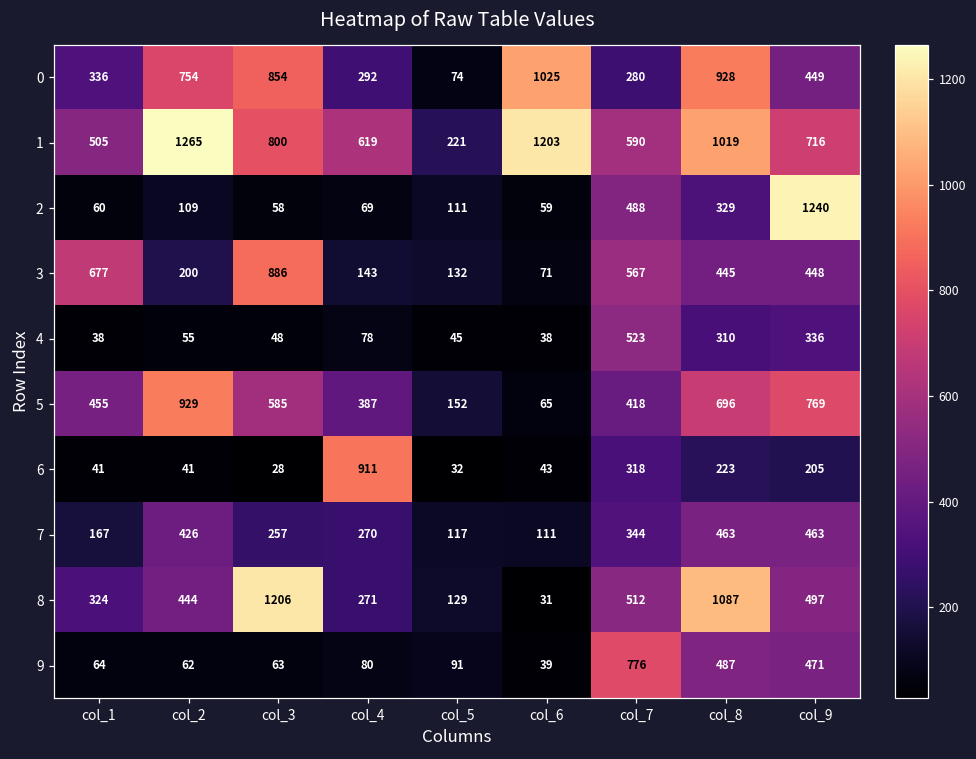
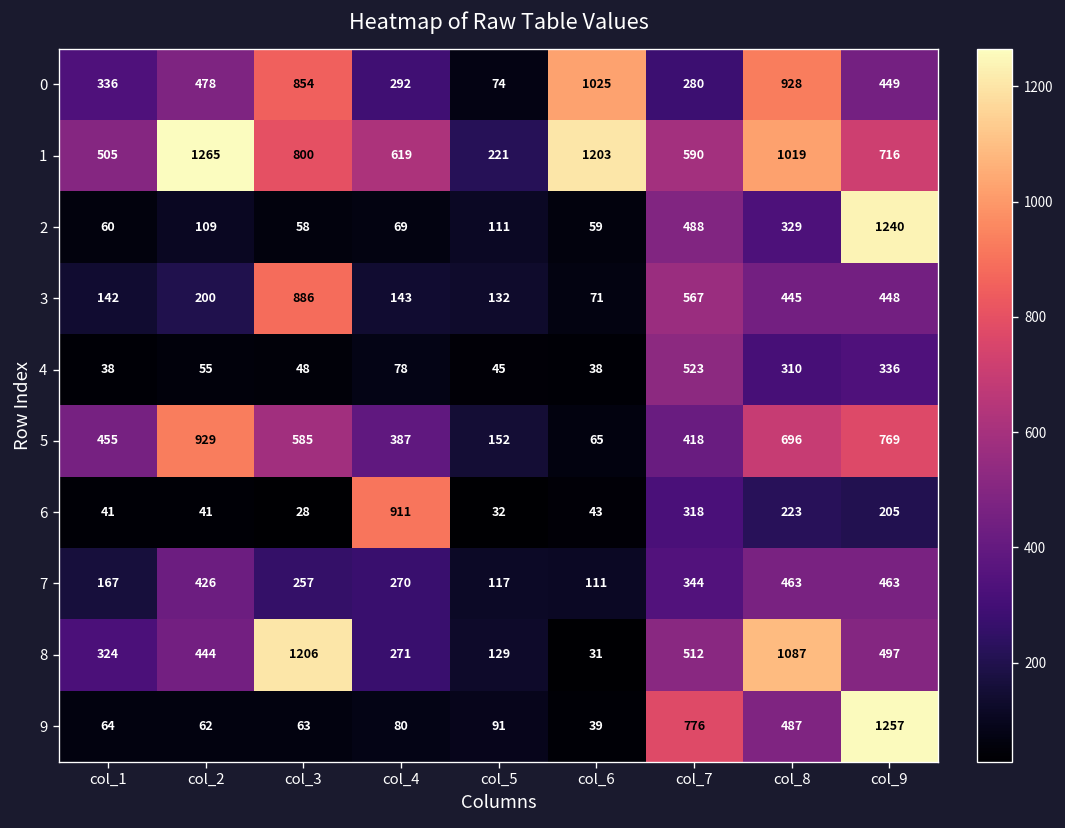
  {
    "0": {
      "col_1": 336,
-     "col_2": 754,
+     "col_2": 478,
      "col_3": 854,
      "col_4": 292,
      "col_5": 74,
      "col_6": 1025,
      "col_7": 280,
      "col_8": 928,
      "col_9": 449
    },
    "1": {
      "col_1": 505,
      "col_2": 1265,
      "col_3": 800,
      "col_4": 619,
      "col_5": 221,
      "col_6": 1203,
      "col_7": 590,
      "col_8": 1019,
      "col_9": 716
    },
    "2": {
      "col_1": 60,
      "col_2": 109,
      "col_3": 58,
      "col_4": 69,
      "col_5": 111,
      "col_6": 59,
      "col_7": 488,
      "col_8": 329,
      "col_9": 1240
    },
    "3": {
-     "col_1": 677,
+     "col_1": 142,
      "col_2": 200,
      "col_3": 886,
      "col_4": 143,
      "col_5": 132,
      "col_6": 71,
      "col_7": 567,
      "col_8": 445,
      "col_9": 448
    },
    "4": {
      "col_1": 38,
      "col_2": 55,
      "col_3": 48,
      "col_4": 78,
      "col_5": 45,
      "col_6": 38,
      "col_7": 523,
      "col_8": 310,
      "col_9": 336
    },
    "5": {
      "col_1": 455,
      "col_2": 929,
      "col_3": 585,
      "col_4": 387,
      "col_5": 152,
      "col_6": 65,
      "col_7": 418,
      "col_8": 696,
      "col_9": 769
    },
    "6": {
      "col_1": 41,
      "col_2": 41,
      "col_3": 28,
      "col_4": 911,
      "col_5": 32,
      "col_6": 43,
      "col_7": 318,
      "col_8": 223,
      "col_9": 205
    },
    "7": {
      "col_1": 167,
      "col_2": 426,
      "col_3": 257,
      "col_4": 270,
      "col_5": 117,
      "col_6": 111,
      "col_7": 344,
      "col_8": 463,
      "col_9": 463
    },
    "8": {
      "col_1": 324,
      "col_2": 444,
      "col_3": 1206,
      "col_4": 271,
      "col_5": 129,
      "col_6": 31,
      "col_7": 512,
      "col_8": 1087,
      "col_9": 497
    },
    "9": {
      "col_1": 64,
      "col_2": 62,
      "col_3": 63,
      "col_4": 80,
      "col_5": 91,
      "col_6": 39,
      "col_7": 776,
      "col_8": 487,
-     "col_9": 471
+     "col_9": 1257
    }
  }
